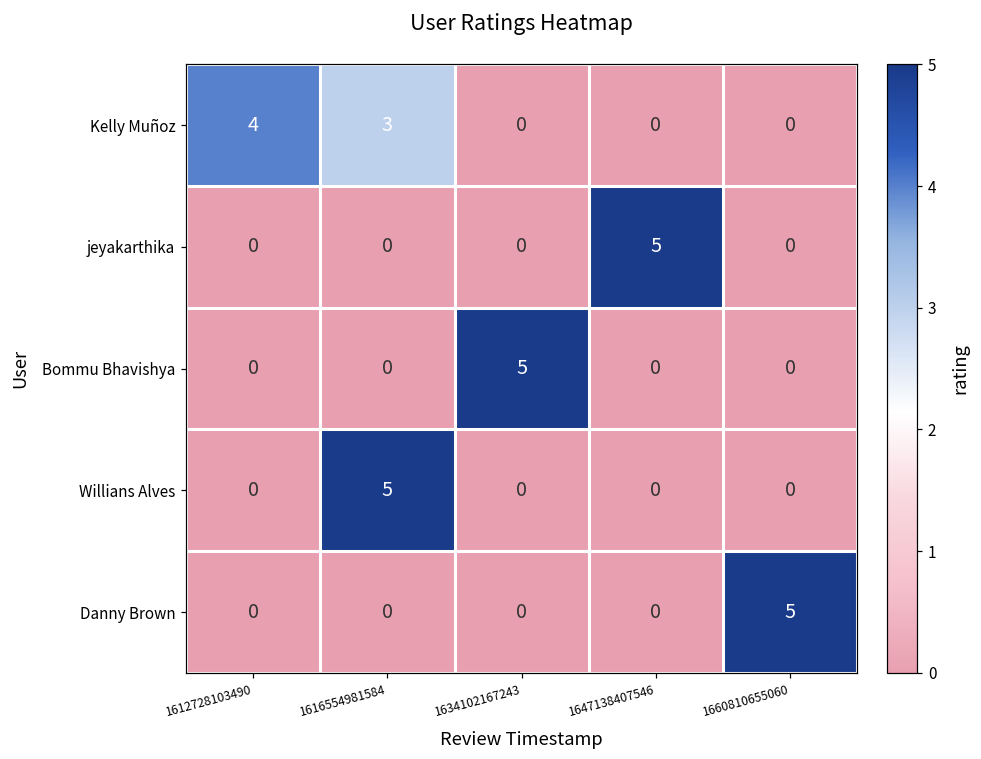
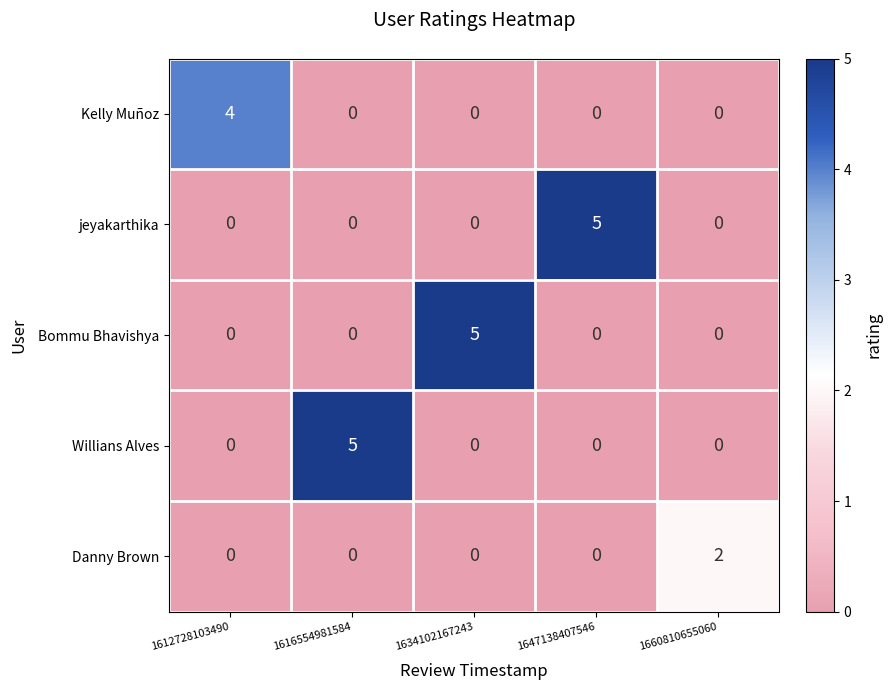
  {
    "Kelly Muñoz": {
      "1612728103490": 4,
-     "1616554981584": 3,
+     "1616554981584": 0,
      "1634102167243": 0,
      "1647138407546": 0,
      "1660810655060": 0
    },
    "jeyakarthika": {
      "1612728103490": 0,
      "1616554981584": 0,
      "1634102167243": 0,
      "1647138407546": 5,
      "1660810655060": 0
    },
    "Bommu Bhavishya": {
      "1612728103490": 0,
      "1616554981584": 0,
      "1634102167243": 5,
      "1647138407546": 0,
      "1660810655060": 0
    },
    "Willians Alves": {
      "1612728103490": 0,
      "1616554981584": 5,
      "1634102167243": 0,
      "1647138407546": 0,
      "1660810655060": 0
    },
    "Danny Brown": {
      "1612728103490": 0,
      "1616554981584": 0,
      "1634102167243": 0,
      "1647138407546": 0,
-     "1660810655060": 5
+     "1660810655060": 2
    }
  }
